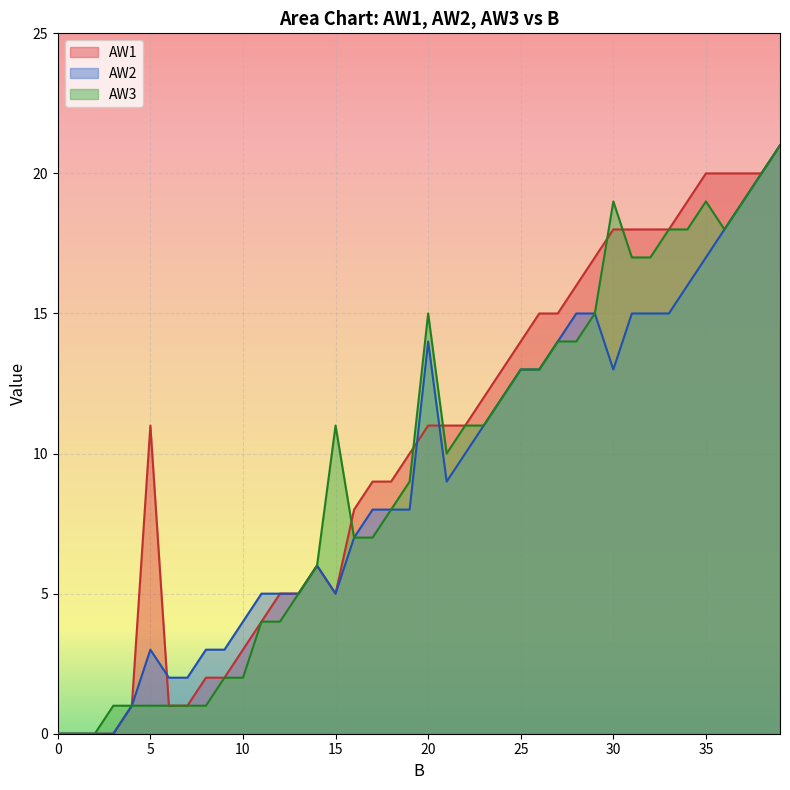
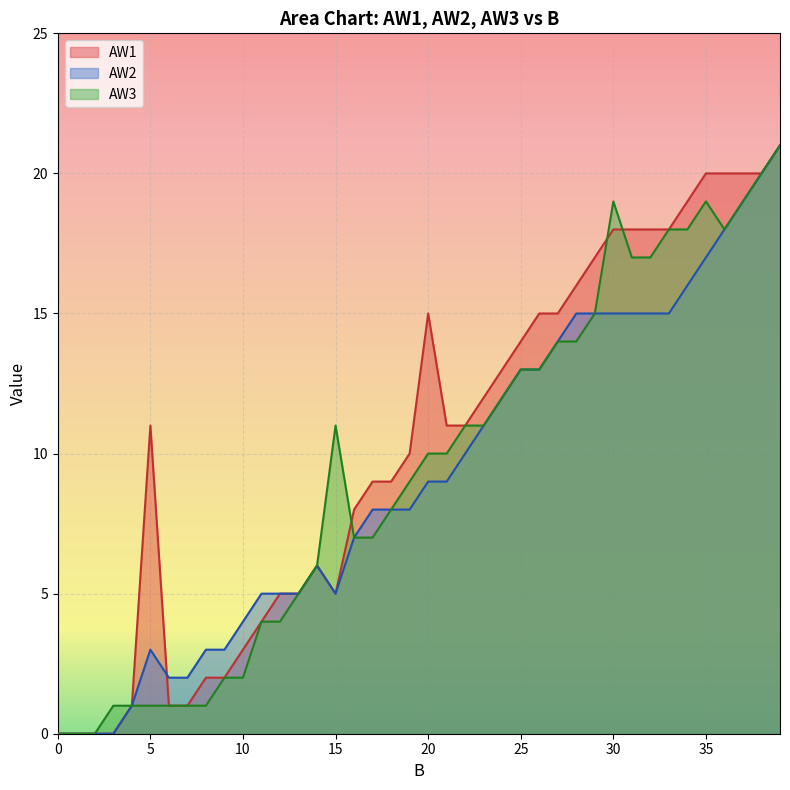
  {
    "AW1": {
      "5": 11,
      "10": 3,
-     "20": 11,
+     "20": 15,
      "25": 14,
      "30": 18,
      "35": 20
    },
    "AW2": {
      "5": 3,
      "10": 4,
-     "20": 14,
-     "30": 13,
+     "20": 9,
+     "30": 15,
      "35": 17
    },
    "AW3": {
      "5": 1,
      "10": 2,
      "15": 11,
-     "20": 15,
+     "20": 10,
      "30": 19,
      "35": 19
    }
  }
